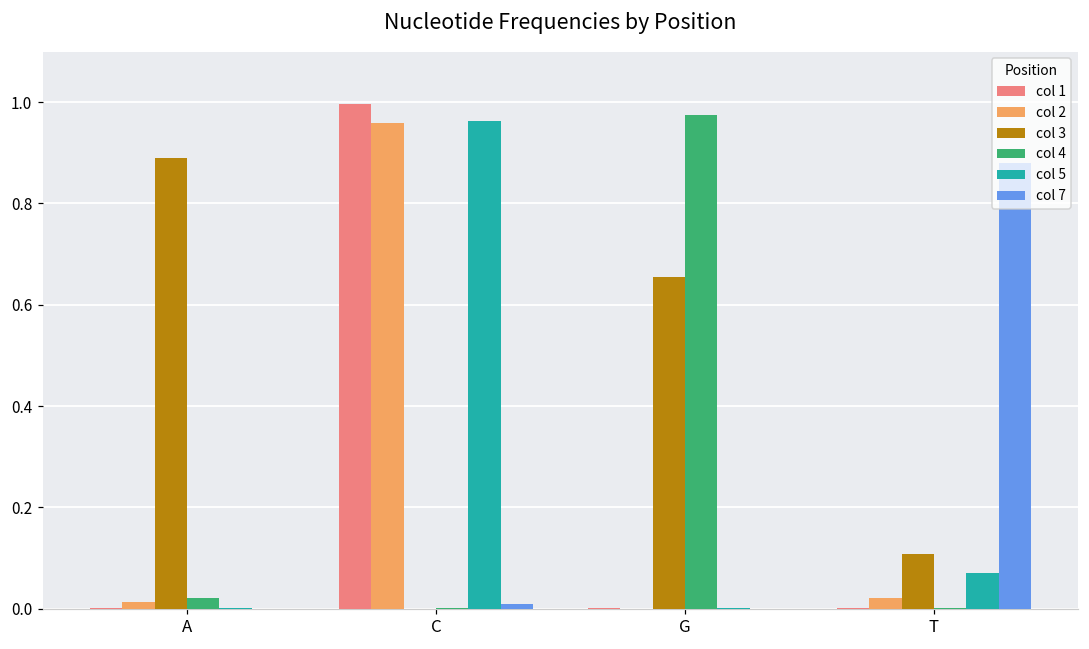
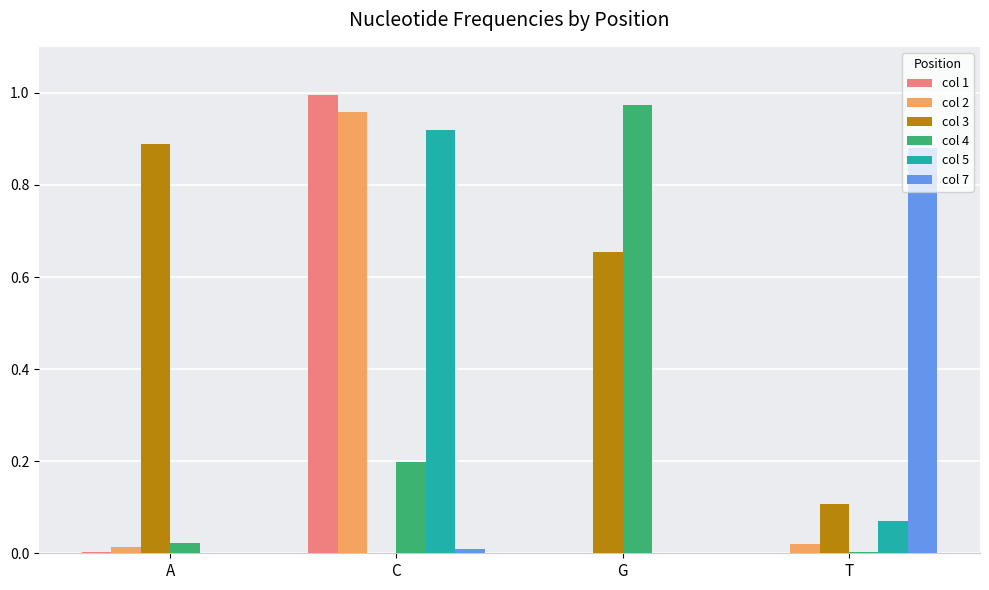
  {
    "col 3": {
      "A": 0.89,
      "C": 0.00,
      "G": 0.65,
      "T": 0.11
    },
    "col 4": {
      "A": 0.02,
-     "C": 0.00,
+     "C": 0.20,
      "G": 0.97
    },
    "col 5": {
-     "C": 0.96,
+     "C": 0.92,
      "T": 0.07
    },
    "col 7": {
      "A": 0.00,
      "C": 0.01,
      "G": 0.00
    }
  }
